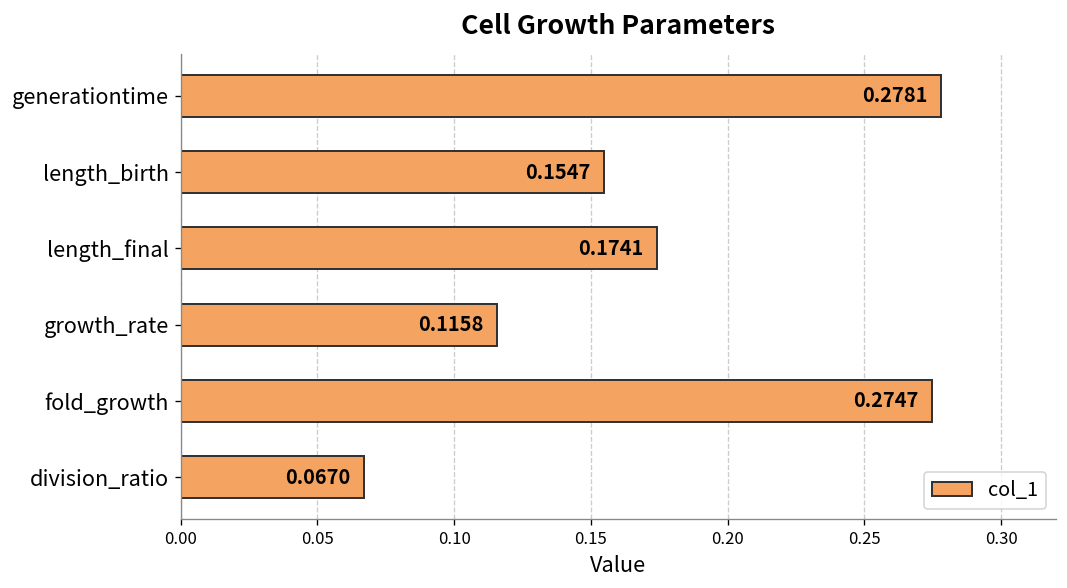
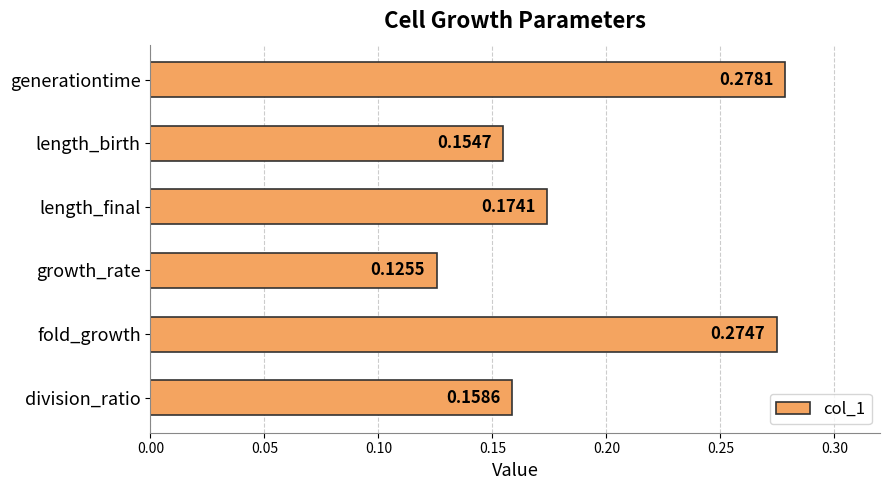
  {
    "generationtime": 0.2781,
    "length_birth": 0.1547,
    "length_final": 0.1741,
-   "growth_rate": 0.1158,
+   "growth_rate": 0.1255,
    "fold_growth": 0.2747,
-   "division_ratio": 0.0670
+   "division_ratio": 0.1586
  }
